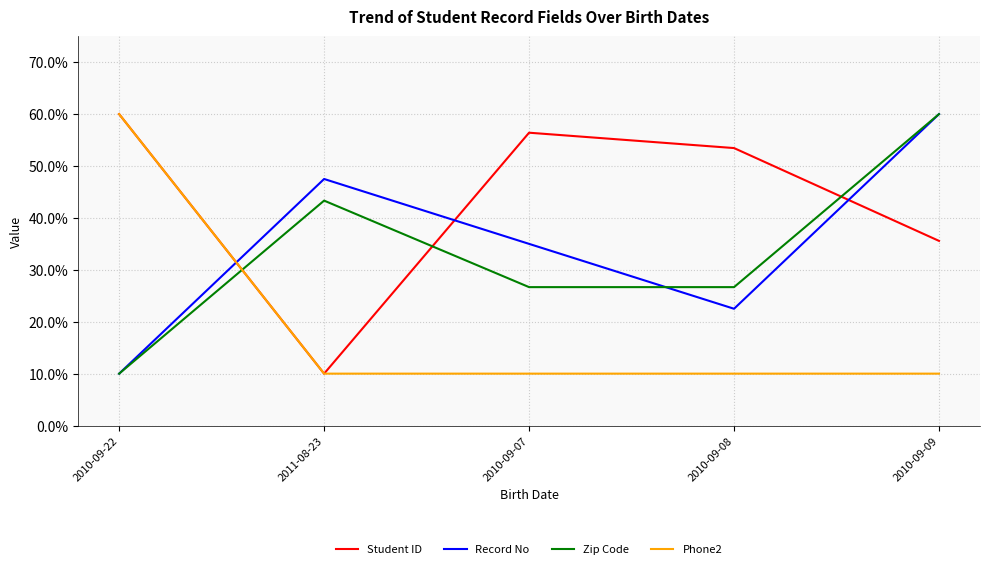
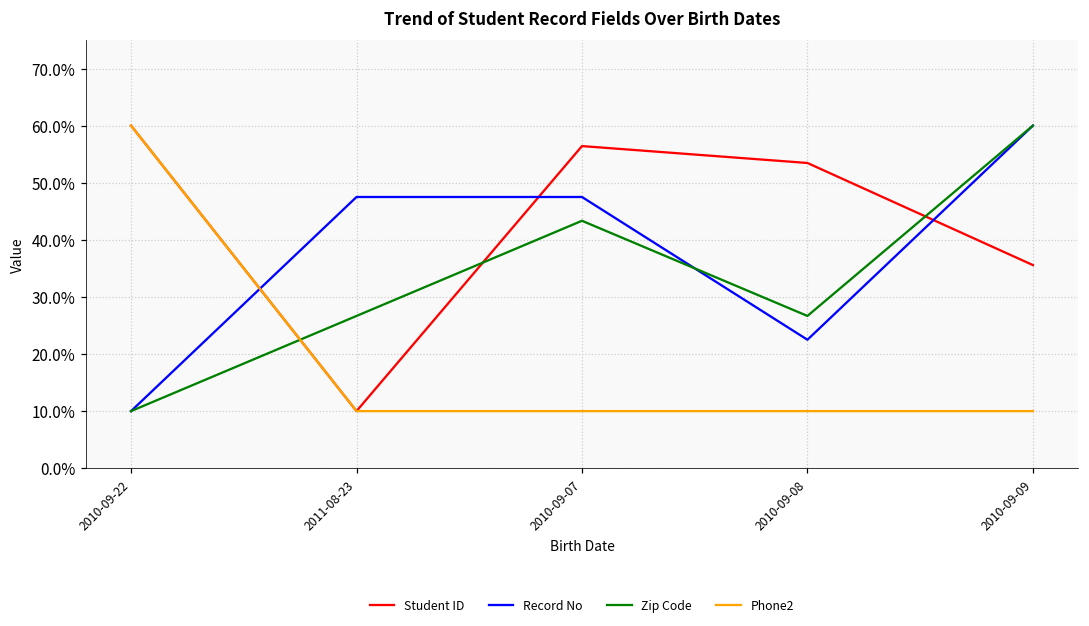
  {
    "Student ID": {
      "2010-09-07": "56%",
      "2010-09-08": "53%",
      "2010-09-09": "36%"
    },
    "Record No": {
      "2011-08-23": "47%",
-     "2010-09-07": "35%",
+     "2010-09-07": "47%",
      "2010-09-08": "22%"
    },
    "Zip Code": {
-     "2011-08-23": "43%",
-     "2010-09-07": "27%",
+     "2011-08-23": "27%",
+     "2010-09-07": "43%",
      "2010-09-08": "27%"
    },
    "Phone2": {
      "2010-09-07": "10%",
      "2010-09-08": "10%",
      "2010-09-09": "10%"
    }
  }
